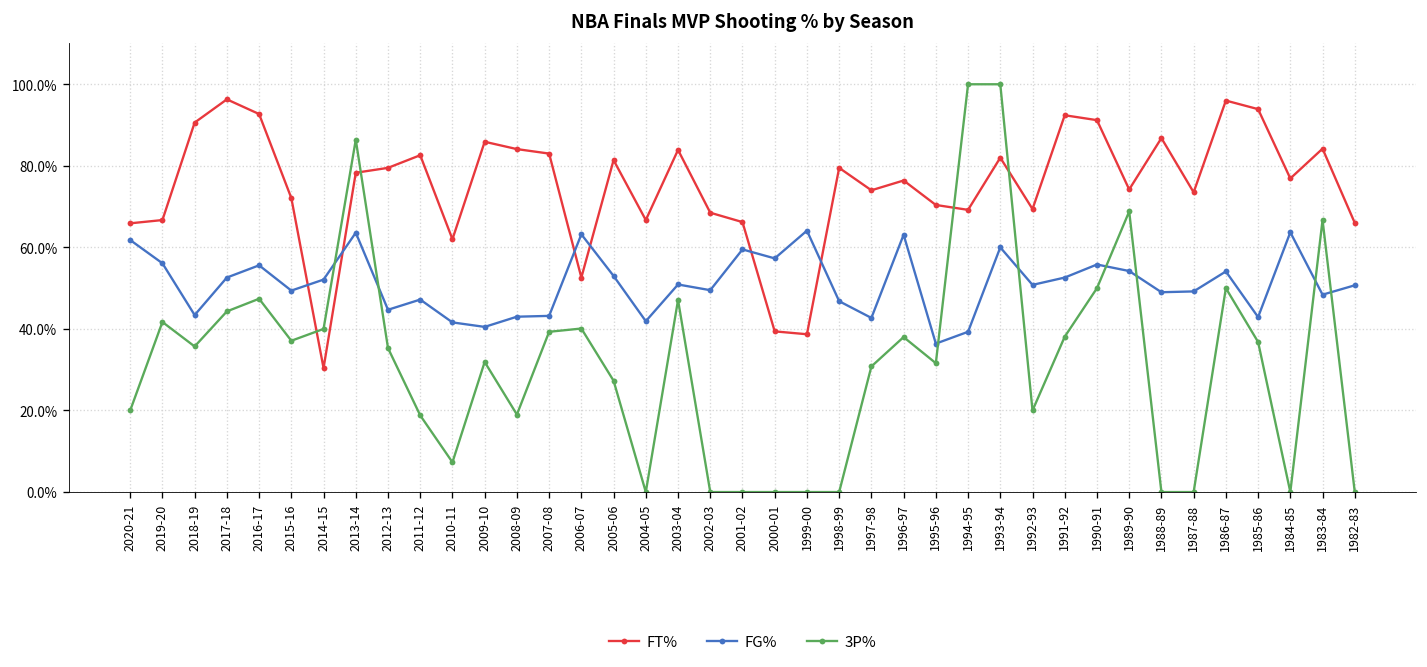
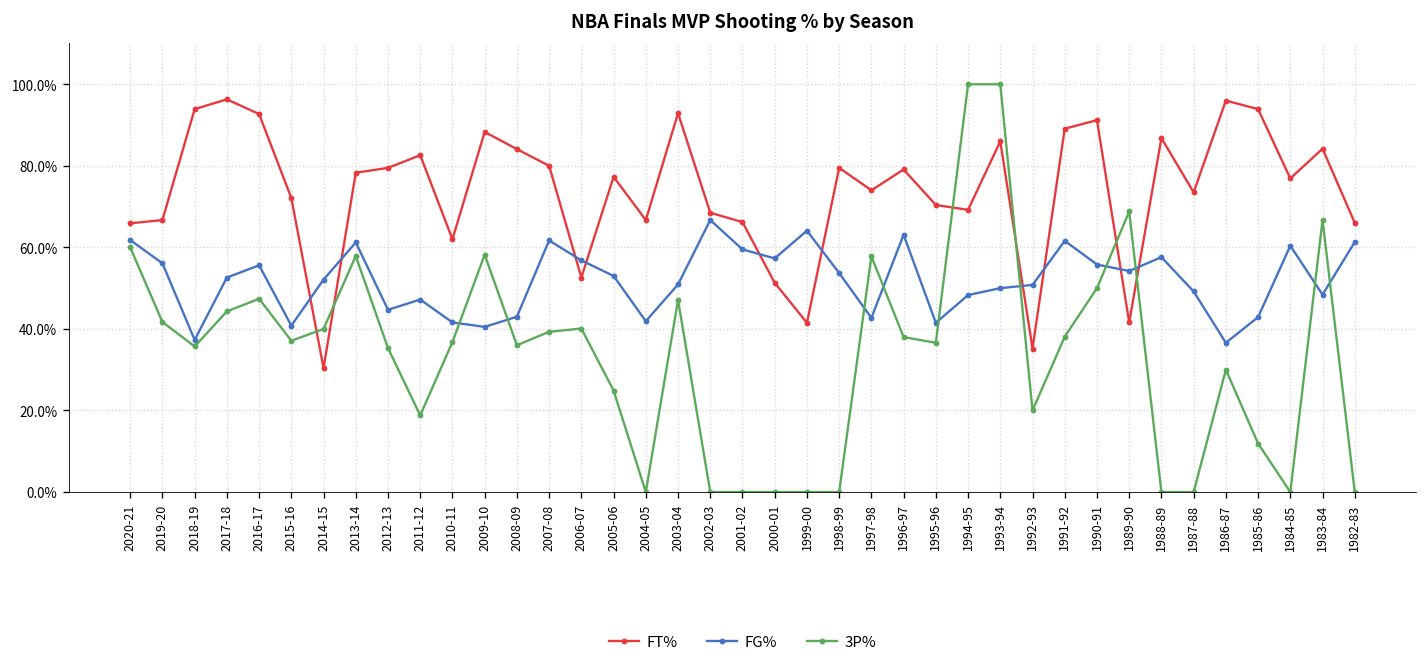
  {
    "FT%": {
      "2020-21": "66%",
      "2019-20": "67%",
-     "2018-19": "91%",
+     "2018-19": "94%",
      "2017-18": "96%",
      "2016-17": "93%",
      "2015-16": "72%",
      "2014-15": "30%",
      "2013-14": "78%",
      "2012-13": "80%",
      "2011-12": "83%",
      "2010-11": "62%",
-     "2009-10": "86%",
+     "2009-10": "88%",
      "2008-09": "84%",
-     "2007-08": "83%",
+     "2007-08": "80%",
      "2006-07": "53%",
-     "2005-06": "81%",
+     "2005-06": "77%",
      "2004-05": "67%",
-     "2003-04": "84%",
+     "2003-04": "93%",
      "2002-03": "69%",
      "2001-02": "66%",
-     "2000-01": "39%",
-     "1999-00": "39%",
+     "2000-01": "51%",
+     "1999-00": "42%",
      "1998-99": "80%",
      "1997-98": "74%",
-     "1996-97": "76%",
+     "1996-97": "79%",
      "1995-96": "70%",
      "1994-95": "69%",
-     "1993-94": "82%",
-     "1992-93": "69%",
-     "1991-92": "92%",
+     "1993-94": "86%",
+     "1992-93": "35%",
+     "1991-92": "89%",
      "1990-91": "91%",
-     "1989-90": "74%",
+     "1989-90": "42%",
      "1988-89": "87%",
      "1987-88": "74%",
      "1986-87": "96%",
      "1985-86": "94%",
      "1984-85": "77%",
      "1983-84": "84%",
      "1982-83": "66%"
    },
    "FG%": {
      "2020-21": "62%",
      "2019-20": "56%",
-     "2018-19": "43%",
+     "2018-19": "37%",
      "2017-18": "53%",
      "2016-17": "56%",
-     "2015-16": "49%",
+     "2015-16": "41%",
      "2014-15": "52%",
-     "2013-14": "64%",
+     "2013-14": "61%",
      "2012-13": "45%",
      "2011-12": "47%",
      "2010-11": "42%",
      "2009-10": "41%",
      "2008-09": "43%",
-     "2007-08": "43%",
-     "2006-07": "63%",
+     "2007-08": "62%",
+     "2006-07": "57%",
      "2005-06": "53%",
      "2004-05": "42%",
      "2003-04": "51%",
-     "2002-03": "50%",
+     "2002-03": "67%",
      "2001-02": "60%",
      "2000-01": "57%",
      "1999-00": "64%",
-     "1998-99": "47%",
+     "1998-99": "54%",
      "1997-98": "43%",
      "1996-97": "63%",
-     "1995-96": "36%",
-     "1994-95": "39%",
-     "1993-94": "60%",
+     "1995-96": "42%",
+     "1994-95": "48%",
+     "1993-94": "50%",
      "1992-93": "51%",
-     "1991-92": "53%",
+     "1991-92": "62%",
      "1990-91": "56%",
      "1989-90": "54%",
-     "1988-89": "49%",
+     "1988-89": "58%",
      "1987-88": "49%",
-     "1986-87": "54%",
+     "1986-87": "37%",
      "1985-86": "43%",
-     "1984-85": "64%",
+     "1984-85": "60%",
      "1983-84": "48%",
-     "1982-83": "51%"
+     "1982-83": "61%"
    },
    "3P%": {
-     "2020-21": "20%",
+     "2020-21": "60%",
      "2019-20": "42%",
      "2018-19": "36%",
      "2017-18": "44%",
      "2016-17": "47%",
      "2015-16": "37%",
      "2014-15": "40%",
-     "2013-14": "86%",
+     "2013-14": "58%",
      "2012-13": "35%",
      "2011-12": "19%",
-     "2010-11": "7%",
-     "2009-10": "32%",
-     "2008-09": "19%",
+     "2010-11": "37%",
+     "2009-10": "58%",
+     "2008-09": "36%",
      "2007-08": "39%",
      "2006-07": "40%",
-     "2005-06": "27%",
+     "2005-06": "25%",
      "2004-05": "0%",
      "2003-04": "47%",
      "2002-03": "0%",
      "2001-02": "0%",
      "2000-01": "0%",
      "1999-00": "0%",
      "1998-99": "0%",
-     "1997-98": "31%",
+     "1997-98": "58%",
      "1996-97": "38%",
-     "1995-96": "32%",
+     "1995-96": "37%",
      "1994-95": "100%",
      "1993-94": "100%",
      "1992-93": "20%",
      "1991-92": "38%",
      "1990-91": "50%",
      "1989-90": "69%",
      "1988-89": "0%",
      "1987-88": "0%",
-     "1986-87": "50%",
-     "1985-86": "37%",
+     "1986-87": "30%",
+     "1985-86": "12%",
      "1984-85": "0%",
      "1983-84": "67%",
      "1982-83": "0%"
    }
  }
